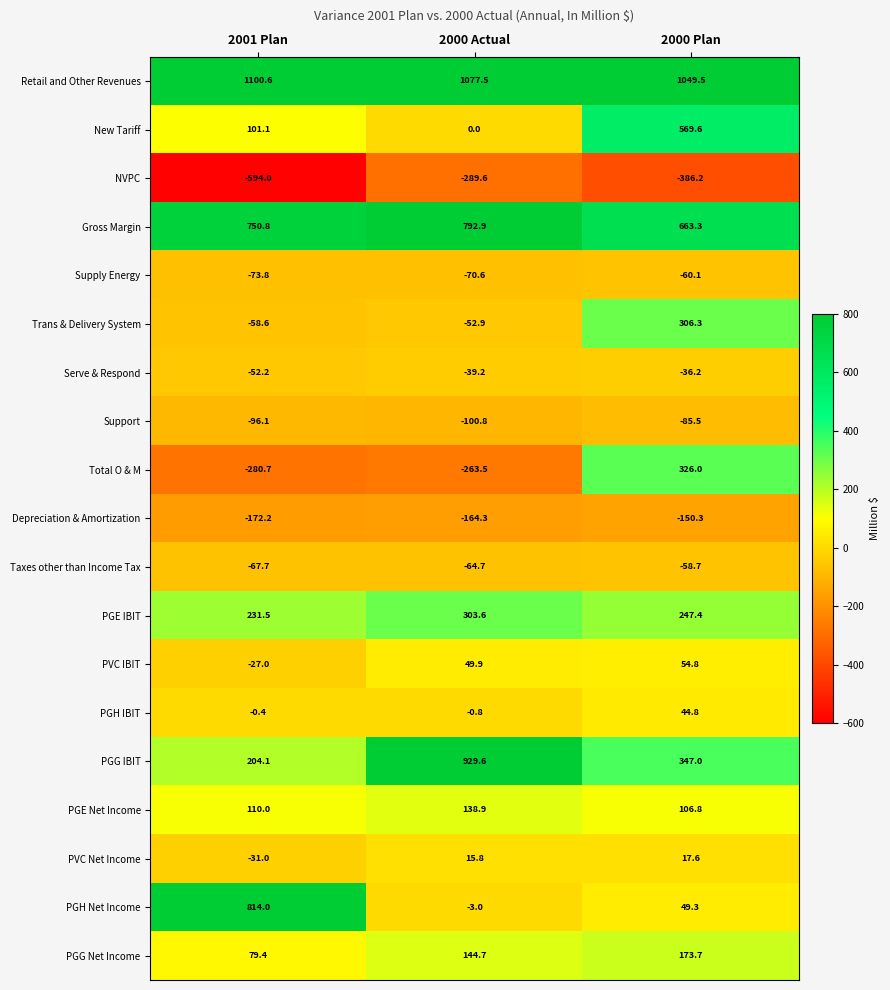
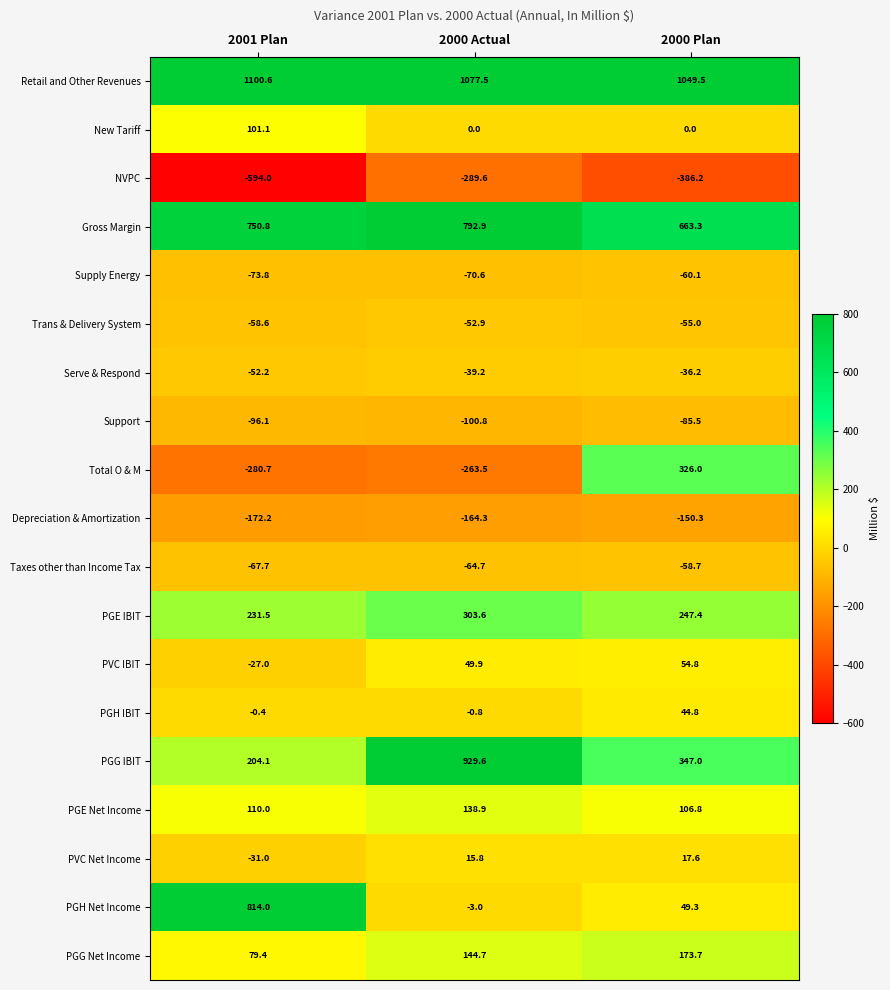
  {
    "Retail and Other Revenues": {
      "2001 Plan": 1100.6,
      "2000 Actual": 1077.5,
      "2000 Plan": 1049.5
    },
    "New Tariff": {
      "2001 Plan": 101.1,
      "2000 Actual": 0.0,
-     "2000 Plan": 569.6
+     "2000 Plan": 0.0
    },
    "NVPC": {
      "2001 Plan": -594.0,
      "2000 Actual": -289.6,
      "2000 Plan": -386.2
    },
    "Gross Margin": {
      "2001 Plan": 750.8,
      "2000 Actual": 792.9,
      "2000 Plan": 663.3
    },
    "Supply Energy": {
      "2001 Plan": -73.8,
      "2000 Actual": -70.6,
      "2000 Plan": -60.1
    },
    "Trans & Delivery System": {
      "2001 Plan": -58.6,
      "2000 Actual": -52.9,
-     "2000 Plan": 306.3
+     "2000 Plan": -55.0
    },
    "Serve & Respond": {
      "2001 Plan": -52.2,
      "2000 Actual": -39.2,
      "2000 Plan": -36.2
    },
    "Support": {
      "2001 Plan": -96.1,
      "2000 Actual": -100.8,
      "2000 Plan": -85.5
    },
    "Total O & M": {
      "2001 Plan": -280.7,
      "2000 Actual": -263.5,
      "2000 Plan": 326.0
    },
    "Depreciation & Amortization": {
      "2001 Plan": -172.2,
      "2000 Actual": -164.3,
      "2000 Plan": -150.3
    },
    "Taxes other than Income Tax": {
      "2001 Plan": -67.7,
      "2000 Actual": -64.7,
      "2000 Plan": -58.7
    },
    "PGE IBIT": {
      "2001 Plan": 231.5,
      "2000 Actual": 303.6,
      "2000 Plan": 247.4
    },
    "PVC IBIT": {
      "2001 Plan": -27.0,
      "2000 Actual": 49.9,
      "2000 Plan": 54.8
    },
    "PGH IBIT": {
      "2001 Plan": -0.4,
      "2000 Actual": -0.8,
      "2000 Plan": 44.8
    },
    "PGG IBIT": {
      "2001 Plan": 204.1,
      "2000 Actual": 929.6,
      "2000 Plan": 347.0
    },
    "PGE Net Income": {
      "2001 Plan": 110.0,
      "2000 Actual": 138.9,
      "2000 Plan": 106.8
    },
    "PVC Net Income": {
      "2001 Plan": -31.0,
      "2000 Actual": 15.8,
      "2000 Plan": 17.6
    },
    "PGH Net Income": {
      "2001 Plan": 814.0,
      "2000 Actual": -3.0,
      "2000 Plan": 49.3
    },
    "PGG Net Income": {
      "2001 Plan": 79.4,
      "2000 Actual": 144.7,
      "2000 Plan": 173.7
    }
  }
